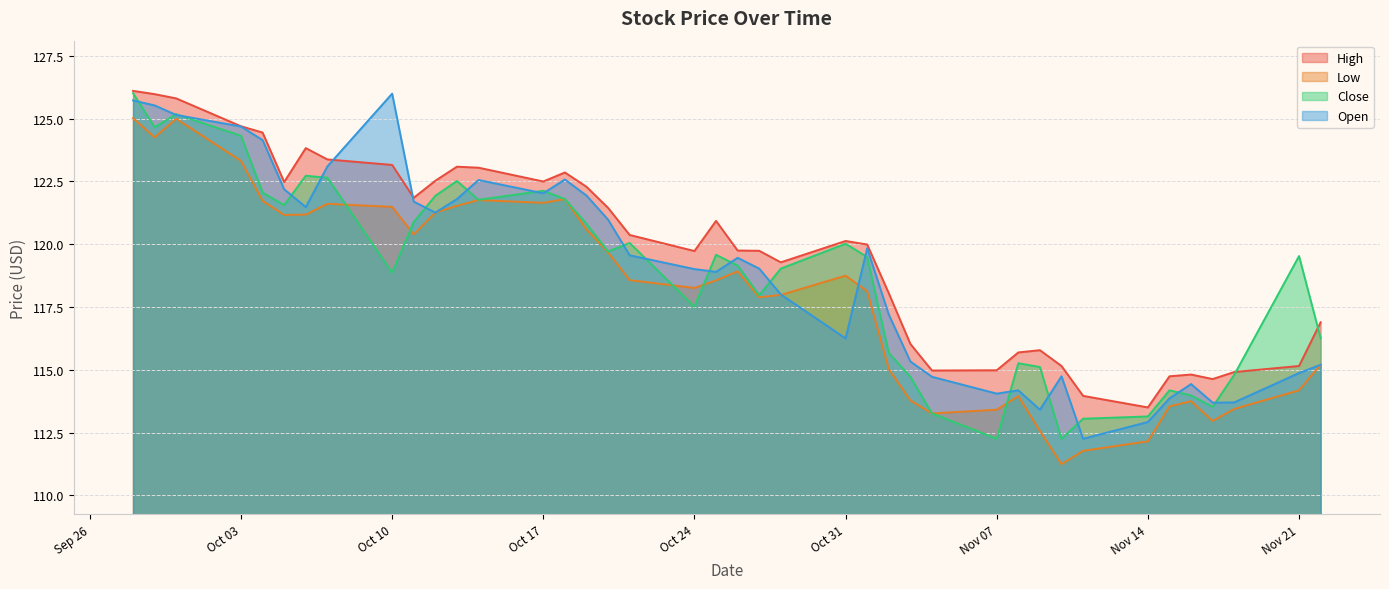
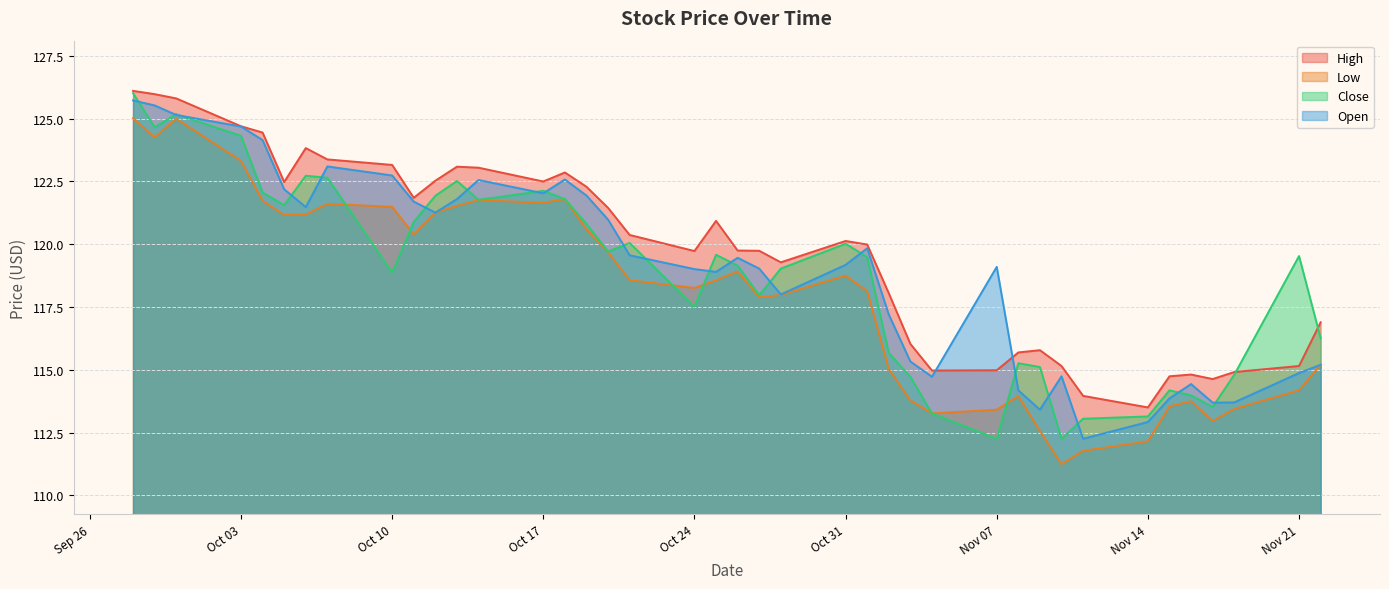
  {
    "Close": {
      "Oct 03": 124.3,
      "Oct 10": 118.9,
      "Oct 24": 117.5,
      "Oct 31": 120.0,
      "Nov 07": 112.3,
      "Nov 14": 113.1,
      "Nov 21": 119.5
    },
    "Open": {
-     "Oct 10": 126.0,
+     "Oct 10": 122.7,
      "Oct 24": 119.0,
-     "Oct 31": 116.3,
-     "Nov 07": 114.1,
+     "Oct 31": 119.2,
+     "Nov 07": 119.1,
      "Nov 14": 112.9,
      "Nov 21": 114.9
    }
  }
